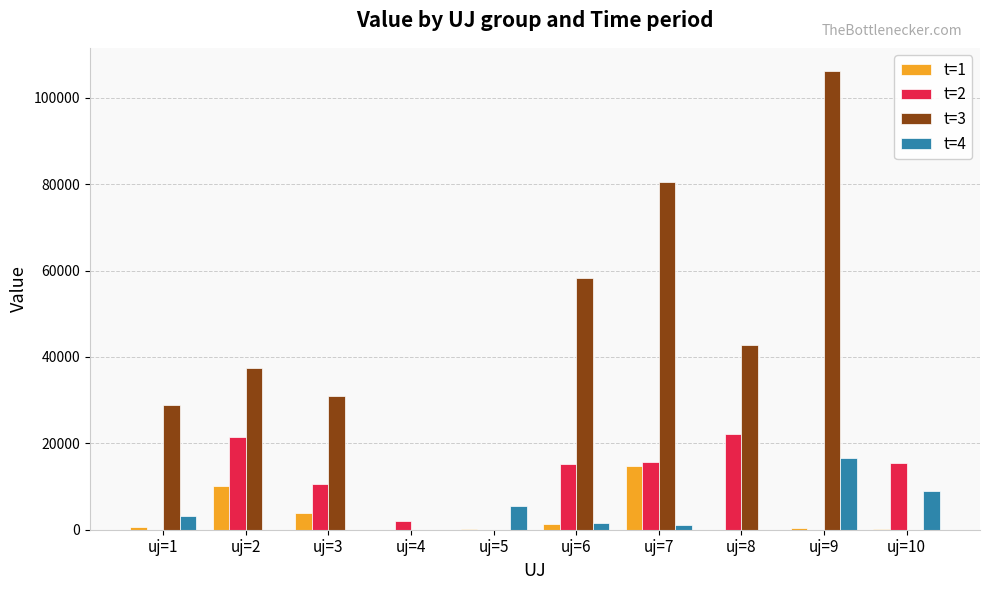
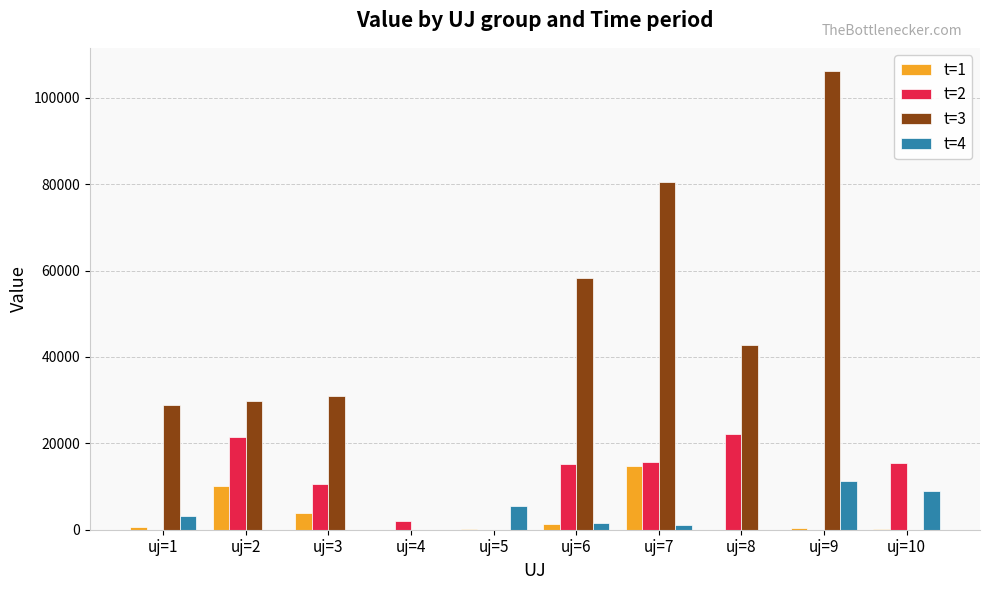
  {
    "t=1": {
      "uj=2": 10000,
      "uj=3": 4000,
      "uj=4": 0,
      "uj=6": 1000,
      "uj=7": 15000,
      "uj=8": 0
    },
    "t=2": {
      "uj=1": 0,
      "uj=2": 21000,
      "uj=3": 11000,
      "uj=4": 2000,
      "uj=5": 0,
      "uj=6": 15000,
      "uj=7": 16000,
      "uj=8": 22000,
      "uj=9": 0,
      "uj=10": 15000
    },
    "t=3": {
      "uj=1": 29000,
-     "uj=2": 37000,
+     "uj=2": 30000,
      "uj=3": 31000,
      "uj=4": 0,
      "uj=5": 0,
      "uj=6": 58000,
      "uj=7": 81000,
      "uj=8": 43000,
      "uj=9": 106000,
      "uj=10": 0
    },
    "t=4": {
      "uj=1": 3000,
      "uj=2": 0,
      "uj=3": 0,
      "uj=4": 0,
      "uj=5": 6000,
      "uj=6": 2000,
      "uj=7": 1000,
      "uj=8": 0,
-     "uj=9": 17000,
+     "uj=9": 11000,
      "uj=10": 9000
    }
  }
